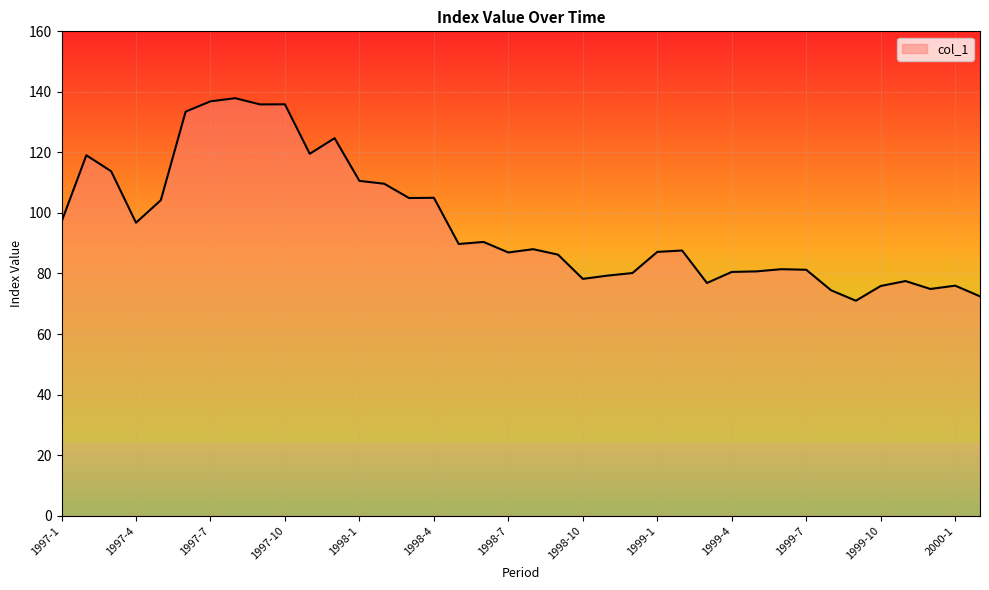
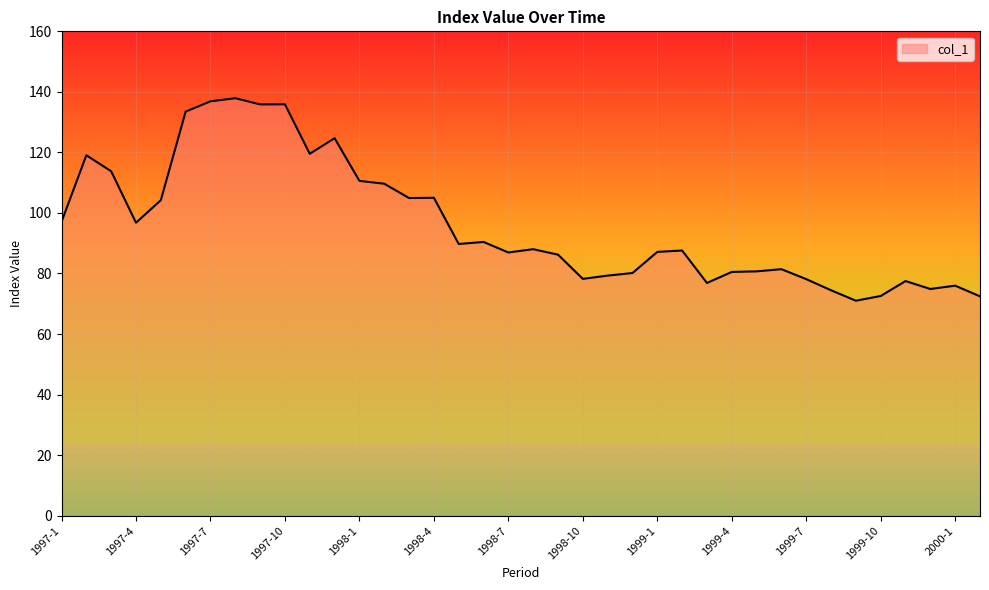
  {
    "1997-1": 97,
    "1997-4": 97,
    "1997-7": 137,
    "1997-10": 136,
    "1998-1": 111,
    "1998-4": 105,
    "1998-7": 87,
    "1998-10": 78,
    "1999-1": 87,
    "1999-4": 81,
-   "1999-7": 81,
-   "1999-10": 76,
+   "1999-7": 78,
+   "1999-10": 73,
    "2000-1": 76
  }
